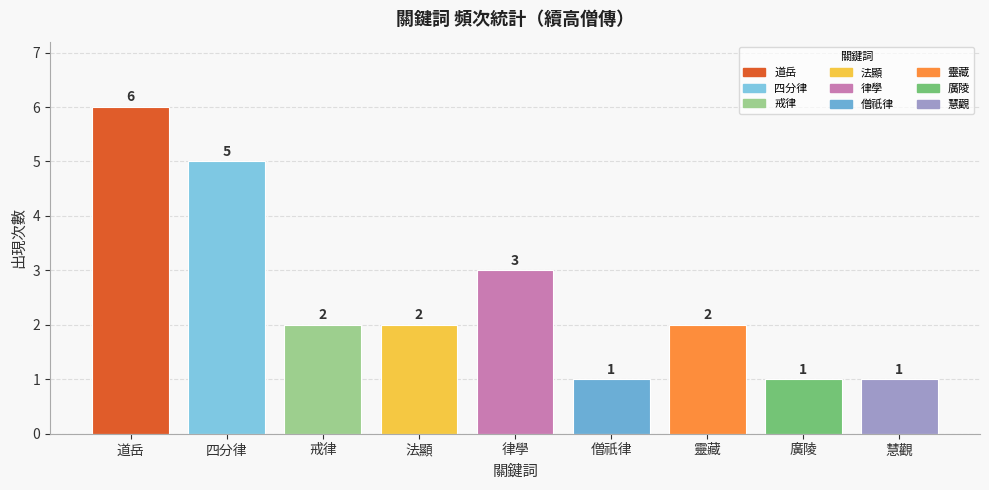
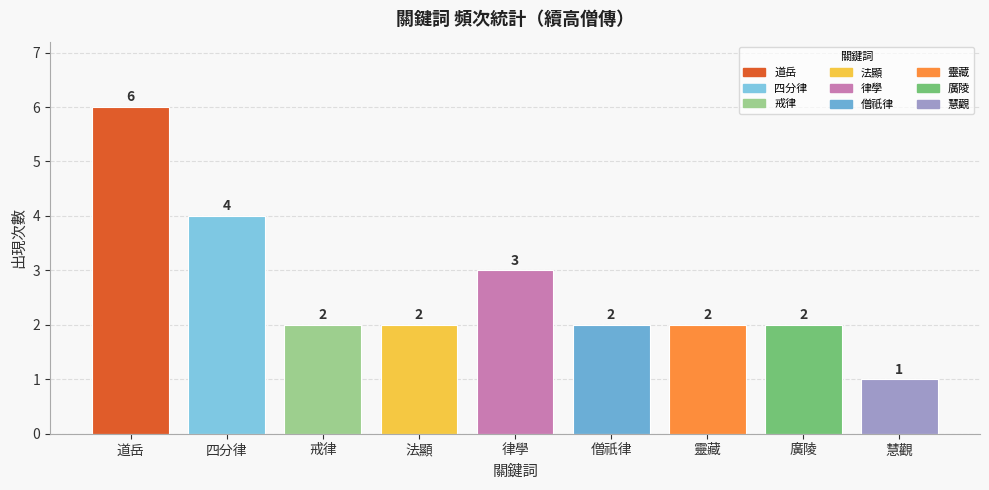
  {
    "道岳": 6,
-   "四分律": 5,
+   "四分律": 4,
    "戒律": 2,
    "法顯": 2,
    "律學": 3,
-   "僧祇律": 1,
+   "僧祇律": 2,
    "靈藏": 2,
-   "廣陵": 1,
+   "廣陵": 2,
    "慧觀": 1
  }
